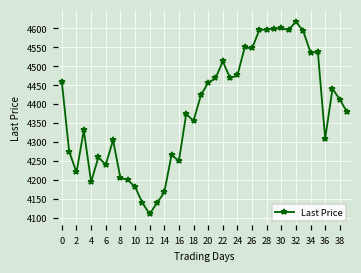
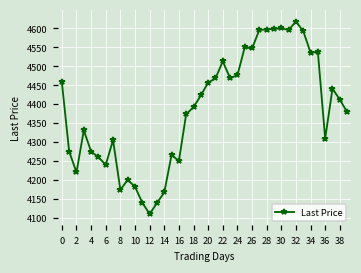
  {
    "0": 4460,
    "2": 4220,
-   "4": 4200,
+   "4": 4280,
    "6": 4240,
-   "8": 4210,
+   "8": 4170,
    "10": 4180,
    "12": 4110,
    "14": 4170,
    "16": 4250,
-   "18": 4360,
+   "18": 4390,
    "20": 4460,
    "22": 4510,
    "24": 4480,
    "26": 4550,
    "28": 4600,
    "30": 4600,
    "32": 4620,
    "34": 4540,
    "36": 4310,
    "38": 4410
  }
